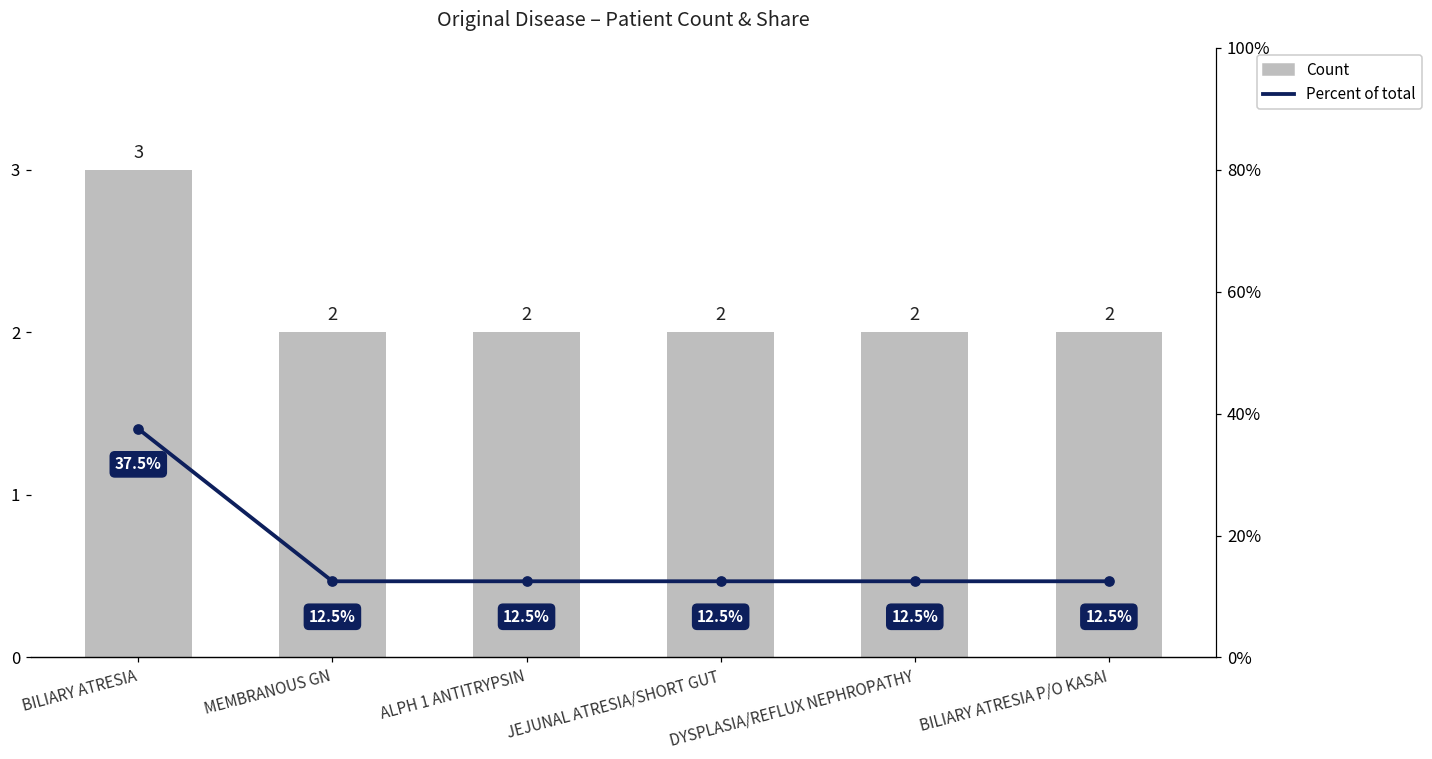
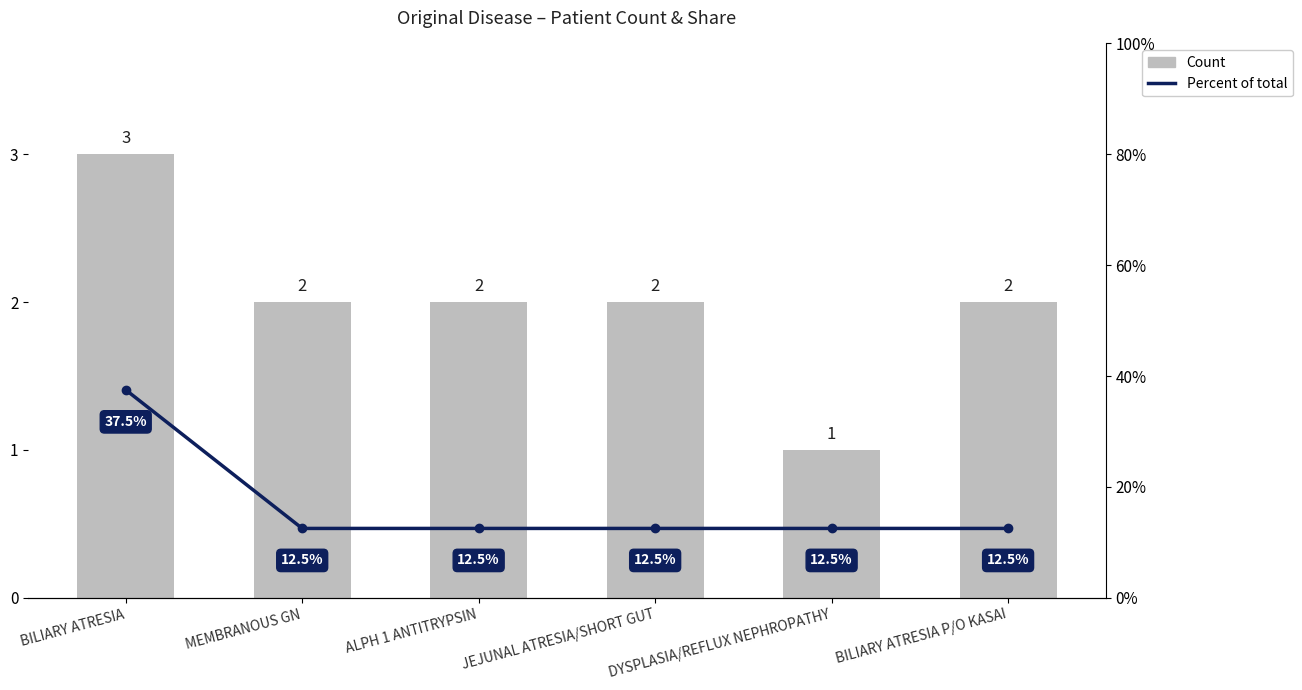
  {
    "Count": {
      "BILIARY ATRESIA": 3,
      "MEMBRANOUS GN": 2,
      "ALPH 1 ANTITRYPSIN": 2,
      "JEJUNAL ATRESIA/SHORT GUT": 2,
-     "DYSPLASIA/REFLUX NEPHROPATHY": 2,
+     "DYSPLASIA/REFLUX NEPHROPATHY": 1,
      "BILIARY ATRESIA P/O KASAI": 2
    }
  }
